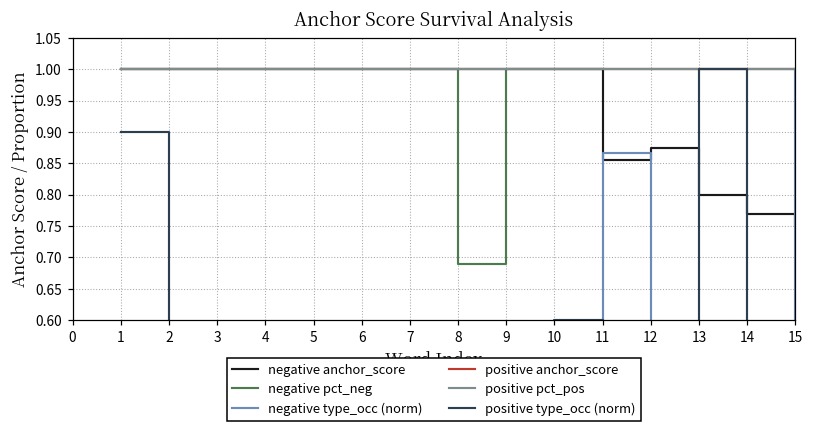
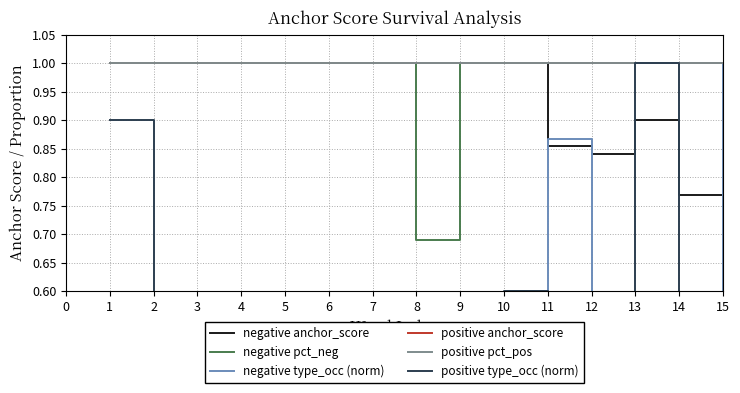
  {
    "negative anchor_score": {
      "11": 0.86,
-     "12": 0.88,
-     "13": 0.8,
+     "12": 0.84,
+     "13": 0.9,
      "14": 0.77,
      "15": 0.75
    },
    "negative pct_neg": {
      "8": 0.69
    },
    "positive type_occ (norm)": {
      "1": 0.90,
      "10": 0.60
    }
  }
